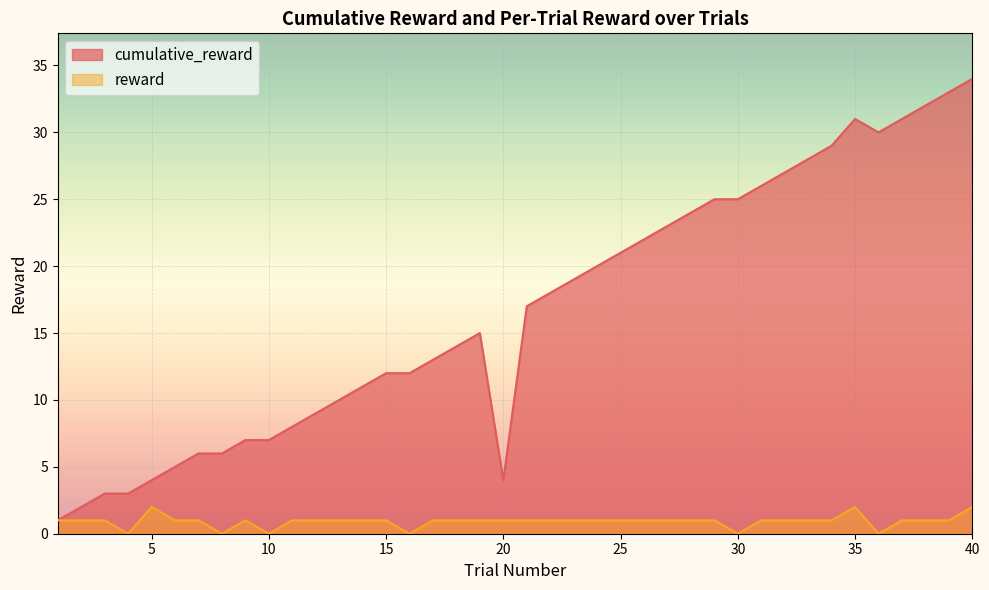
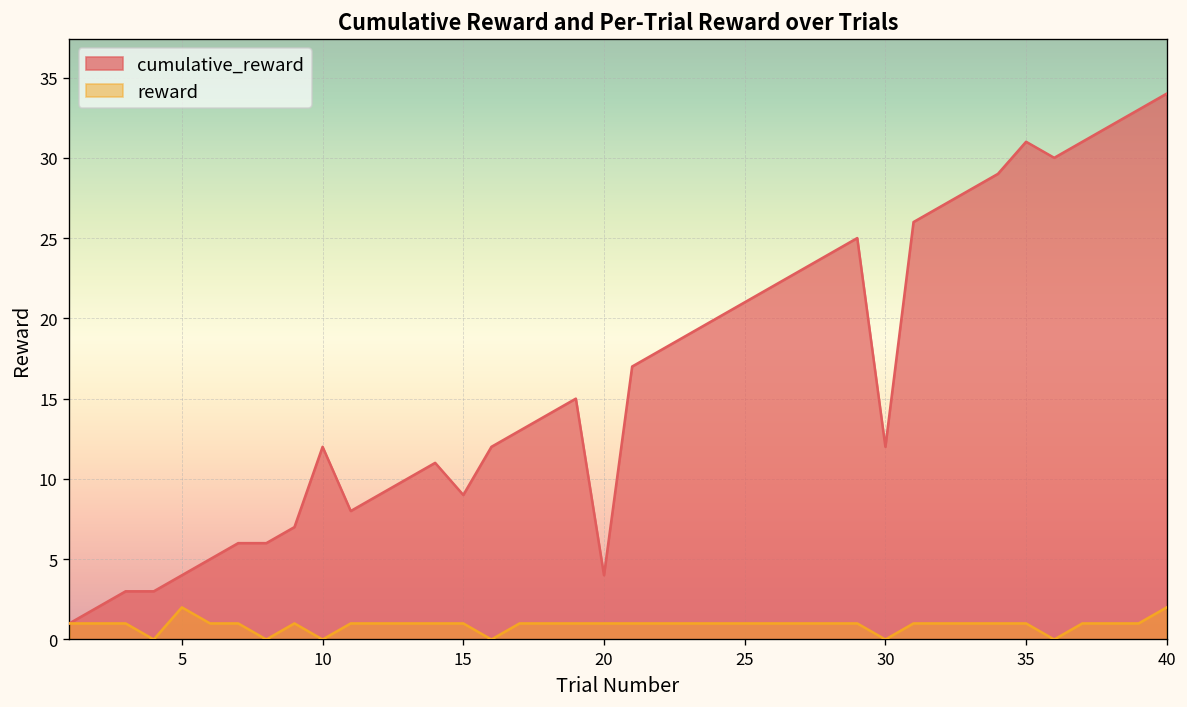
  {
    "cumulative_reward": {
      "5": 4,
-     "10": 7,
-     "15": 12,
+     "10": 12,
+     "15": 9,
      "20": 4,
      "25": 21,
-     "30": 25,
+     "30": 12,
      "35": 31,
      "40": 34
    },
    "reward": {
      "5": 2,
      "10": 0,
      "15": 1,
      "20": 1,
      "25": 1,
      "30": 0,
-     "35": 2,
+     "35": 1,
      "40": 2
    }
  }
